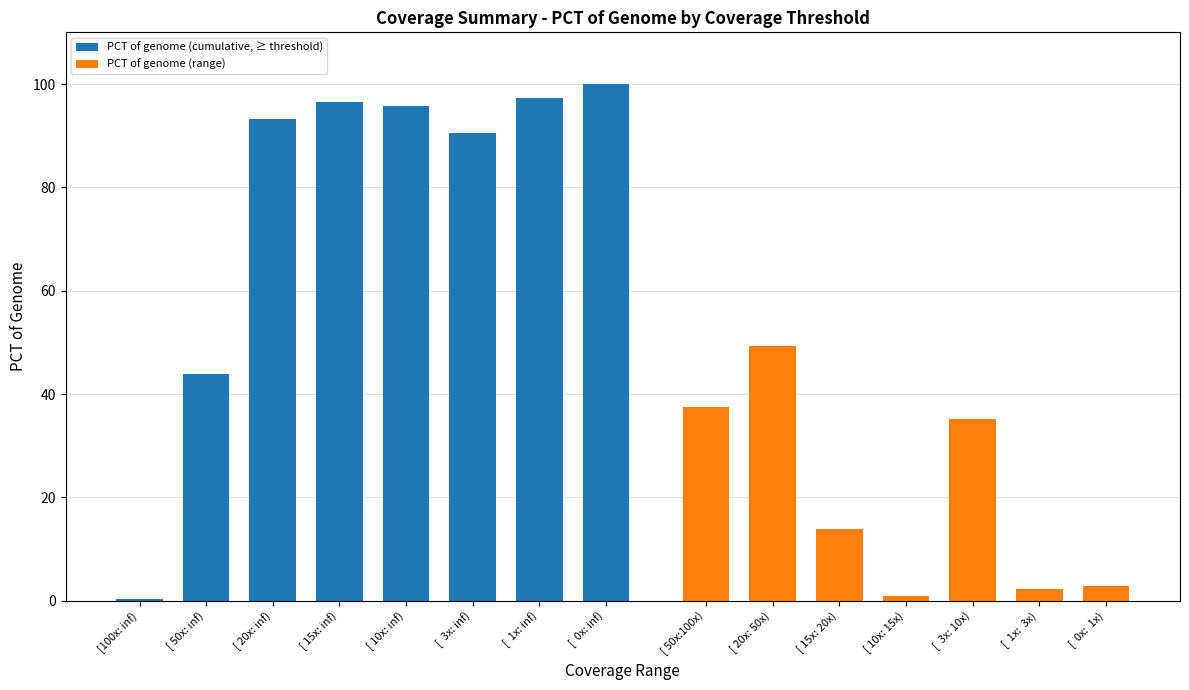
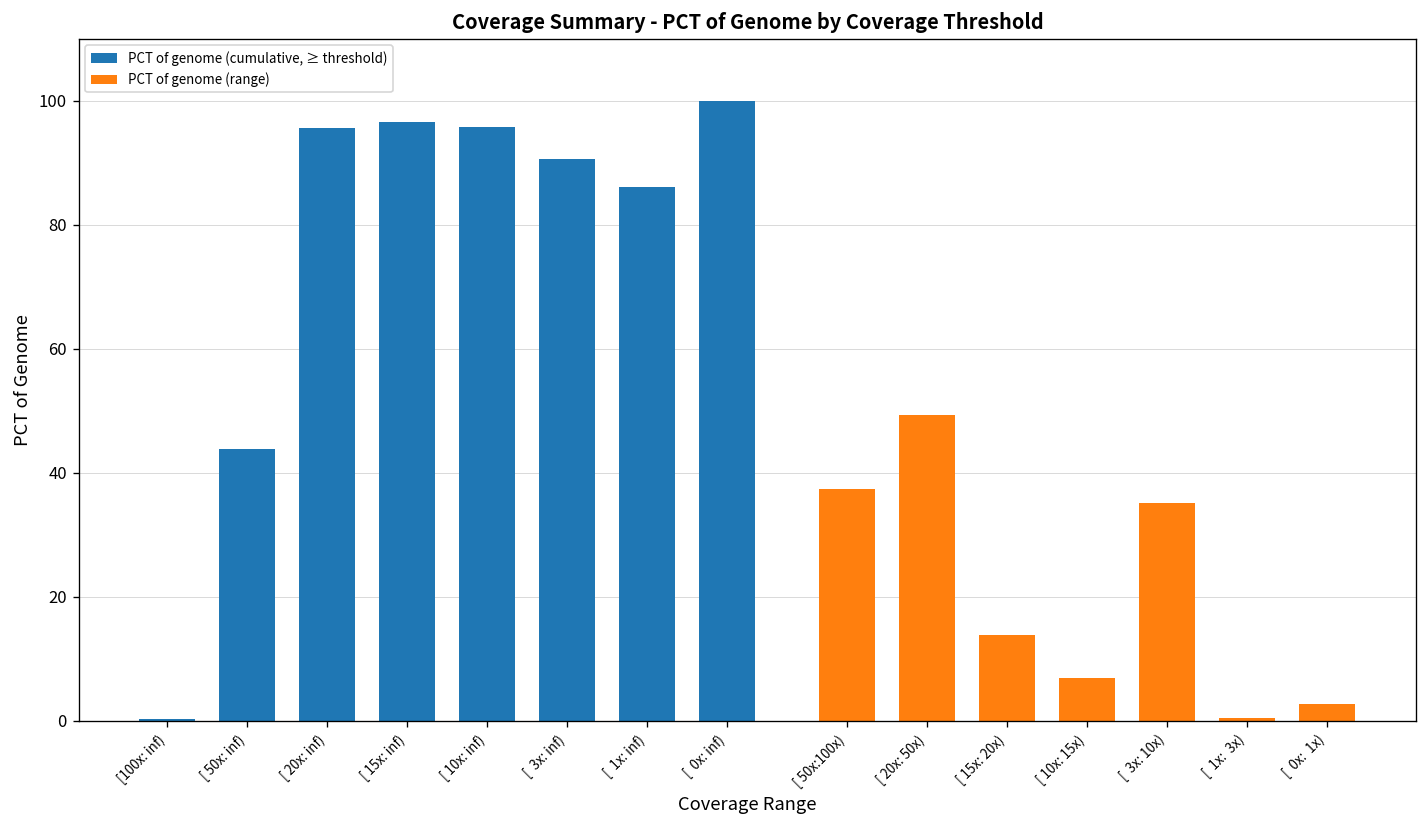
  {
    "PCT of genome (cumulative, ≥ threshold)": {
      "[ 50x: inf)": 44,
-     "[ 20x: inf)": 93,
+     "[ 20x: inf)": 96,
      "[ 15x: inf)": 97,
      "[ 10x: inf)": 96,
      "[ 3x: inf)": 91,
-     "[ 1x: inf)": 97,
+     "[ 1x: inf)": 86,
      "[ 0x: inf)": 100
    },
    "PCT of genome (range)": {
      "[ 50x:100x)": 37,
      "[ 20x: 50x)": 49,
      "[ 15x: 20x)": 14,
-     "[ 10x: 15x)": 1,
+     "[ 10x: 15x)": 7,
      "[ 3x: 10x)": 35,
-     "[ 1x: 3x)": 2,
+     "[ 1x: 3x)": 0,
      "[ 0x: 1x)": 3
    }
  }
